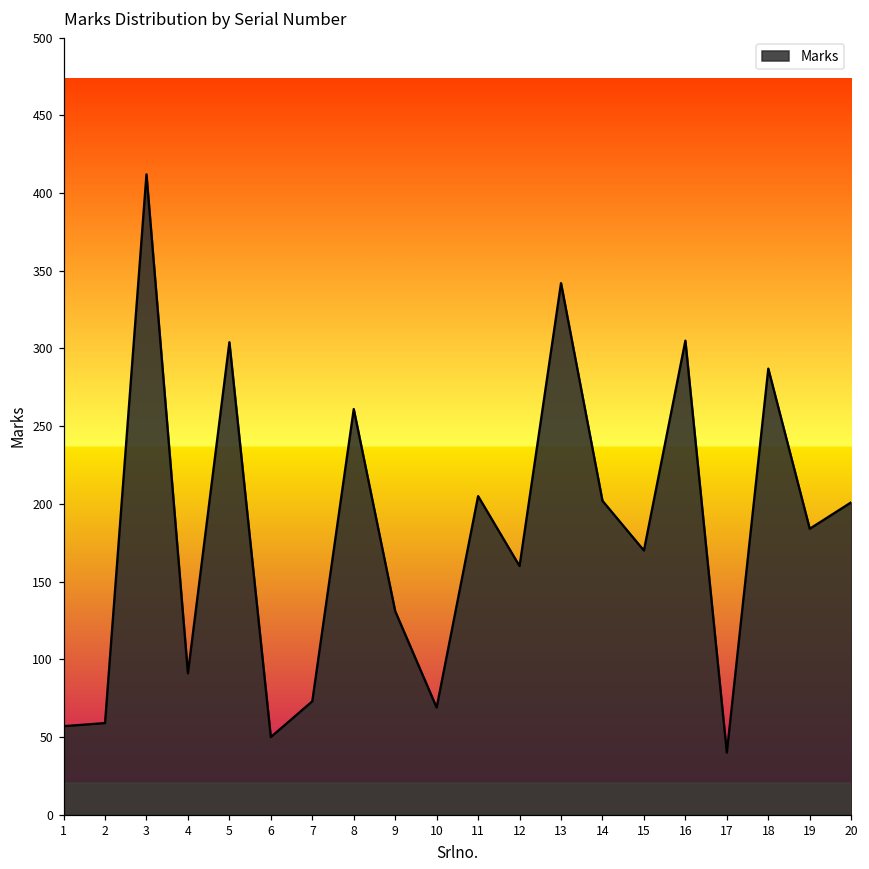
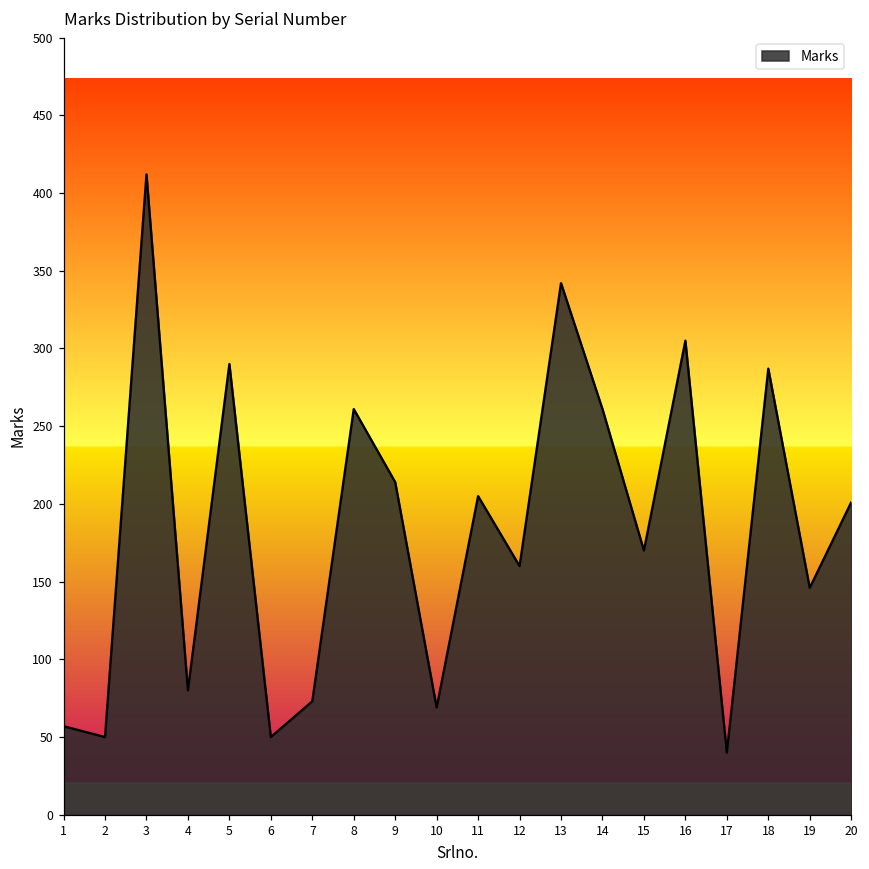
  {
    "1": 57,
-   "2": 59,
+   "2": 50,
    "3": 412,
-   "4": 91,
-   "5": 304,
+   "4": 80,
+   "5": 290,
    "6": 50,
    "7": 73,
    "8": 261,
-   "9": 131,
+   "9": 214,
    "10": 69,
    "11": 205,
    "12": 160,
    "13": 342,
-   "14": 202,
+   "14": 261,
    "15": 170,
    "16": 305,
    "17": 40,
    "18": 287,
-   "19": 184,
+   "19": 146,
    "20": 201
  }
